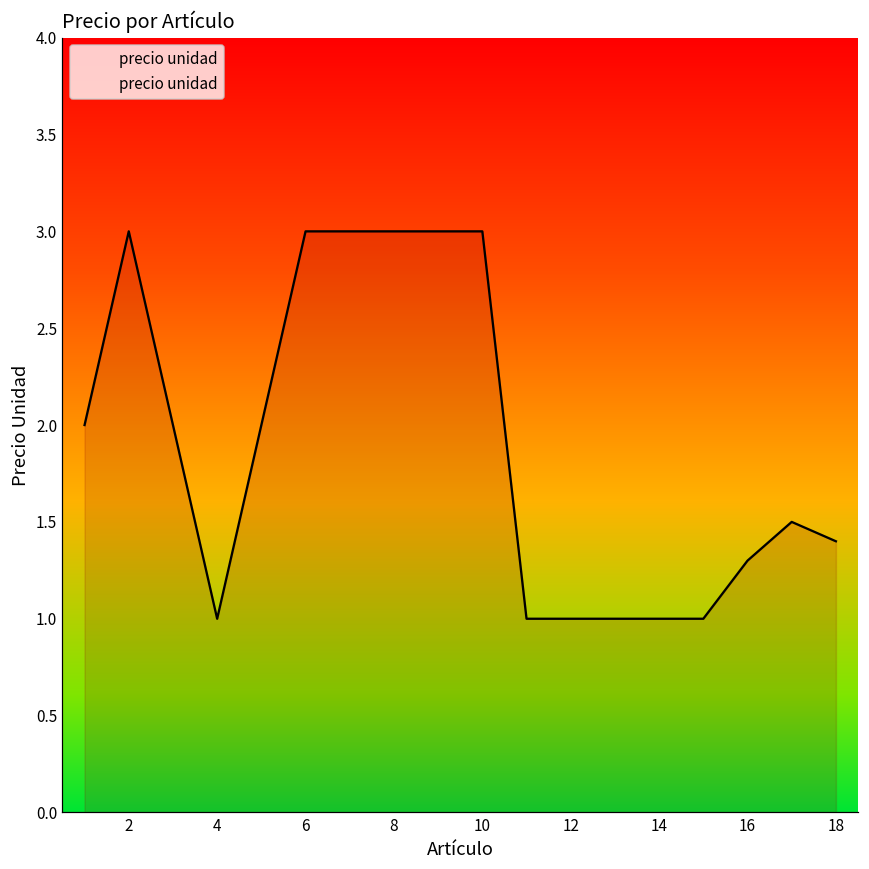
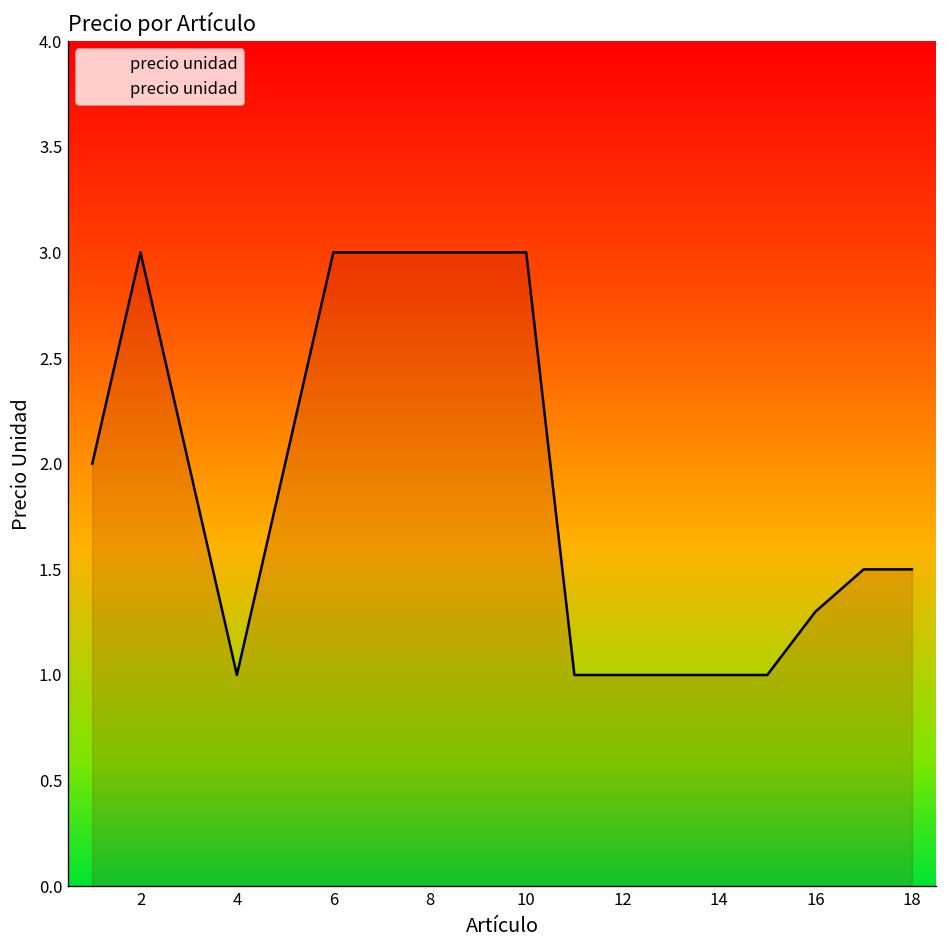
  {
    "2": 3.0,
    "4": 1.0,
    "6": 3.0,
    "8": 3.0,
    "10": 3.0,
    "12": 1.0,
    "14": 1.0,
    "16": 1.3,
-   "18": 1.4
+   "18": 1.5
  }
